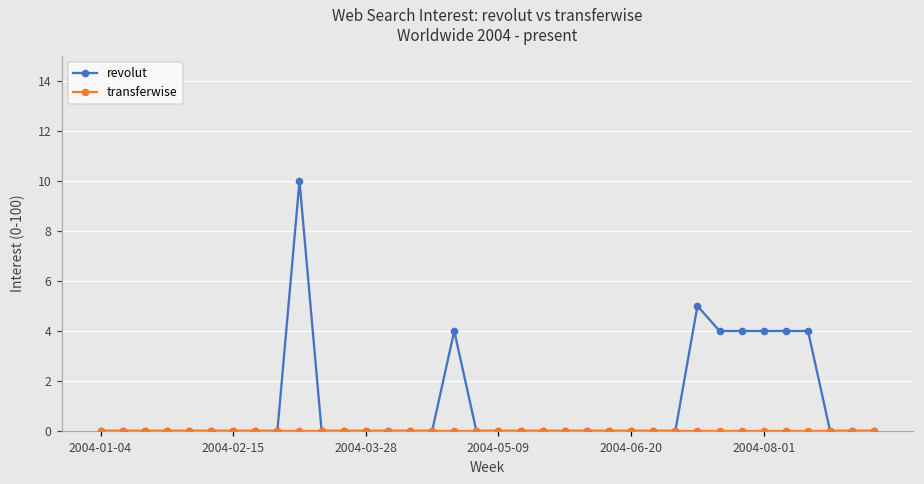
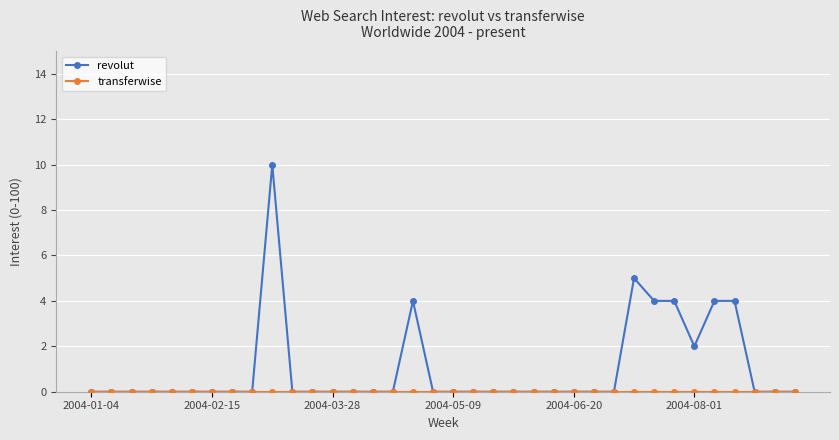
  {
    "revolut": {
-     "2004-08-01": 4
+     "2004-08-01": 2
    },
    "transferwise": {
      "2004-08-01": 0
    }
  }
